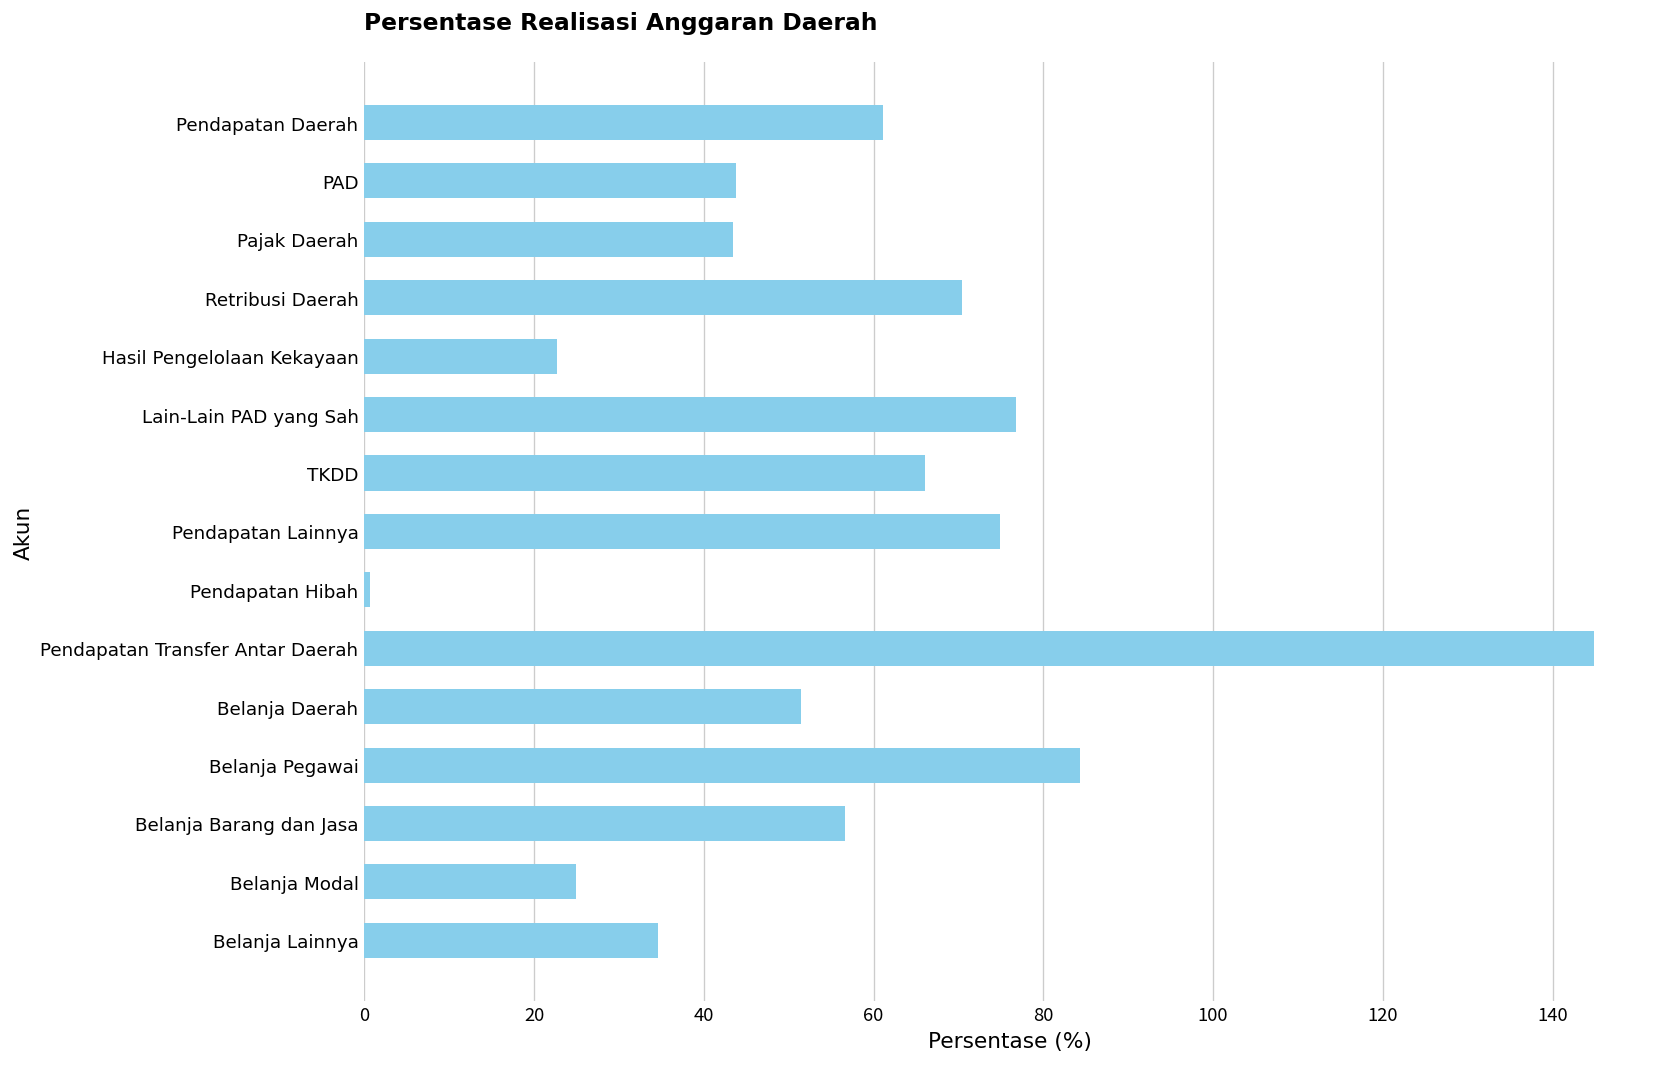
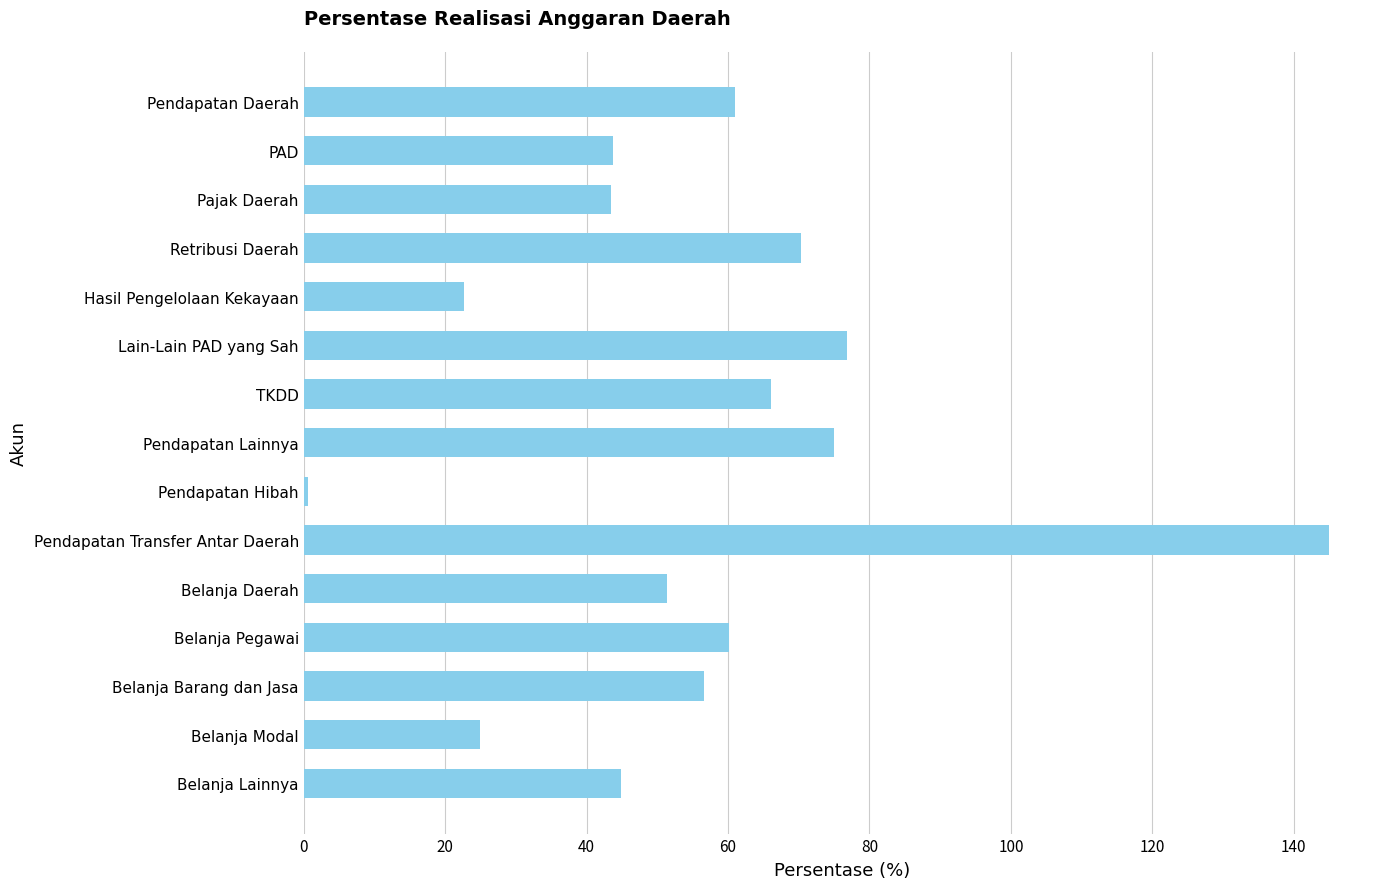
  {
    "Pendapatan Daerah": 61,
    "PAD": 44,
    "Pajak Daerah": 43,
    "Retribusi Daerah": 70,
    "Hasil Pengelolaan Kekayaan": 23,
    "Lain-Lain PAD yang Sah": 77,
    "TKDD": 66,
    "Pendapatan Lainnya": 75,
    "Pendapatan Hibah": 1,
    "Pendapatan Transfer Antar Daerah": 145,
    "Belanja Daerah": 51,
-   "Belanja Pegawai": 84,
+   "Belanja Pegawai": 60,
    "Belanja Barang dan Jasa": 57,
    "Belanja Modal": 25,
-   "Belanja Lainnya": 35
+   "Belanja Lainnya": 45
  }
